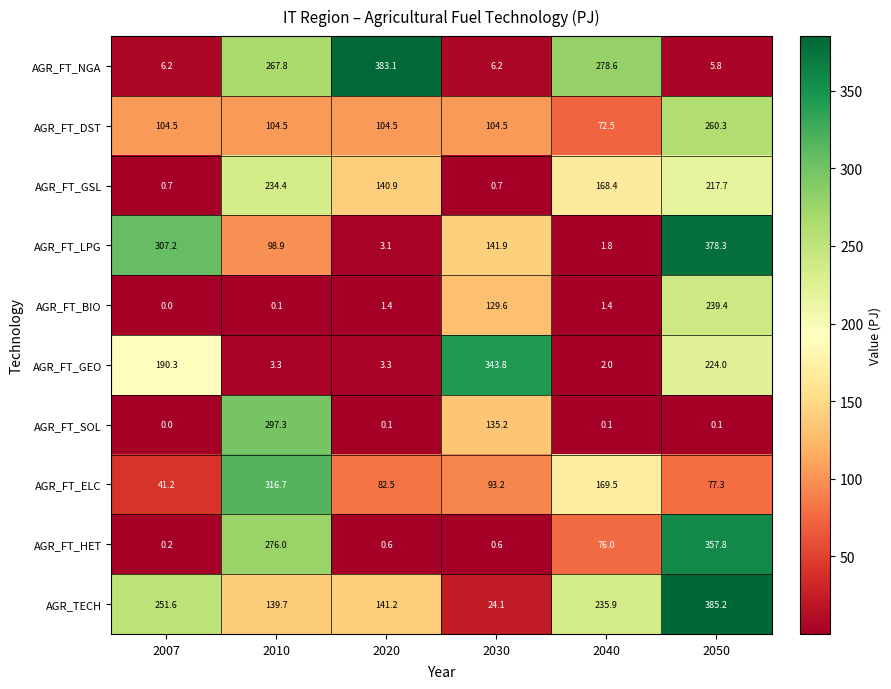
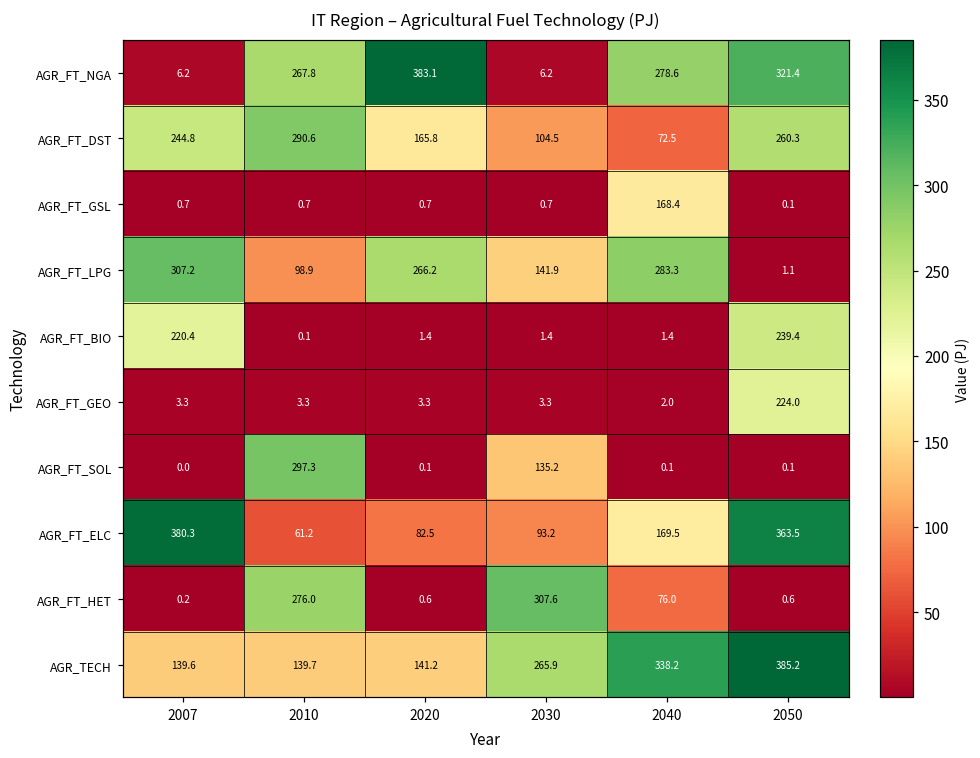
  {
    "AGR_FT_NGA": {
      "2007": 6.2,
      "2010": 267.8,
      "2020": 383.1,
      "2030": 6.2,
      "2040": 278.6,
-     "2050": 5.8
+     "2050": 321.4
    },
    "AGR_FT_DST": {
-     "2007": 104.5,
-     "2010": 104.5,
-     "2020": 104.5,
+     "2007": 244.8,
+     "2010": 290.6,
+     "2020": 165.8,
      "2030": 104.5,
      "2040": 72.5,
      "2050": 260.3
    },
    "AGR_FT_GSL": {
      "2007": 0.7,
-     "2010": 234.4,
-     "2020": 140.9,
+     "2010": 0.7,
+     "2020": 0.7,
      "2030": 0.7,
      "2040": 168.4,
-     "2050": 217.7
+     "2050": 0.1
    },
    "AGR_FT_LPG": {
      "2007": 307.2,
      "2010": 98.9,
-     "2020": 3.1,
+     "2020": 266.2,
      "2030": 141.9,
-     "2040": 1.8,
-     "2050": 378.3
+     "2040": 283.3,
+     "2050": 1.1
    },
    "AGR_FT_BIO": {
-     "2007": 0.0,
+     "2007": 220.4,
      "2010": 0.1,
      "2020": 1.4,
-     "2030": 129.6,
+     "2030": 1.4,
      "2040": 1.4,
      "2050": 239.4
    },
    "AGR_FT_GEO": {
-     "2007": 190.3,
+     "2007": 3.3,
      "2010": 3.3,
      "2020": 3.3,
-     "2030": 343.8,
+     "2030": 3.3,
      "2040": 2.0,
      "2050": 224.0
    },
    "AGR_FT_SOL": {
      "2007": 0.0,
      "2010": 297.3,
      "2020": 0.1,
      "2030": 135.2,
      "2040": 0.1,
      "2050": 0.1
    },
    "AGR_FT_ELC": {
-     "2007": 41.2,
-     "2010": 316.7,
+     "2007": 380.3,
+     "2010": 61.2,
      "2020": 82.5,
      "2030": 93.2,
      "2040": 169.5,
-     "2050": 77.3
+     "2050": 363.5
    },
    "AGR_FT_HET": {
      "2007": 0.2,
      "2010": 276.0,
      "2020": 0.6,
-     "2030": 0.6,
+     "2030": 307.6,
      "2040": 76.0,
-     "2050": 357.8
+     "2050": 0.6
    },
    "AGR_TECH": {
-     "2007": 251.6,
+     "2007": 139.6,
      "2010": 139.7,
      "2020": 141.2,
-     "2030": 24.1,
-     "2040": 235.9,
+     "2030": 265.9,
+     "2040": 338.2,
      "2050": 385.2
    }
  }
